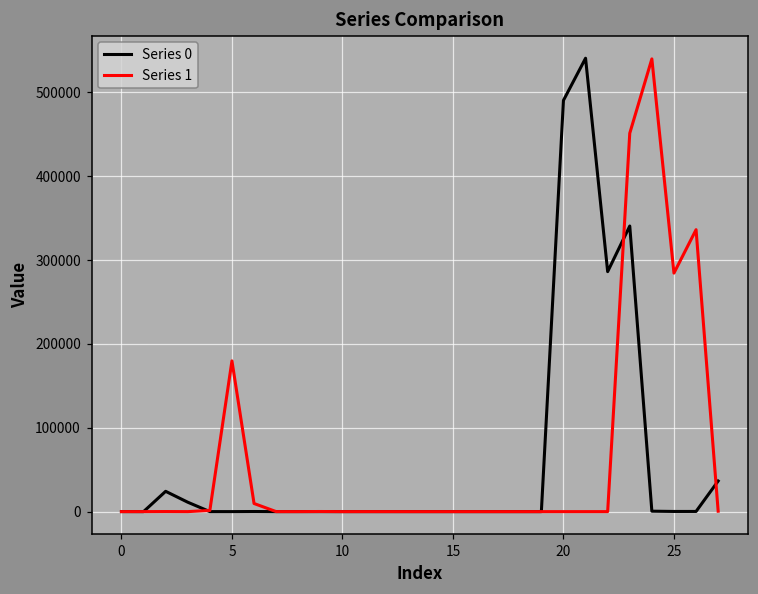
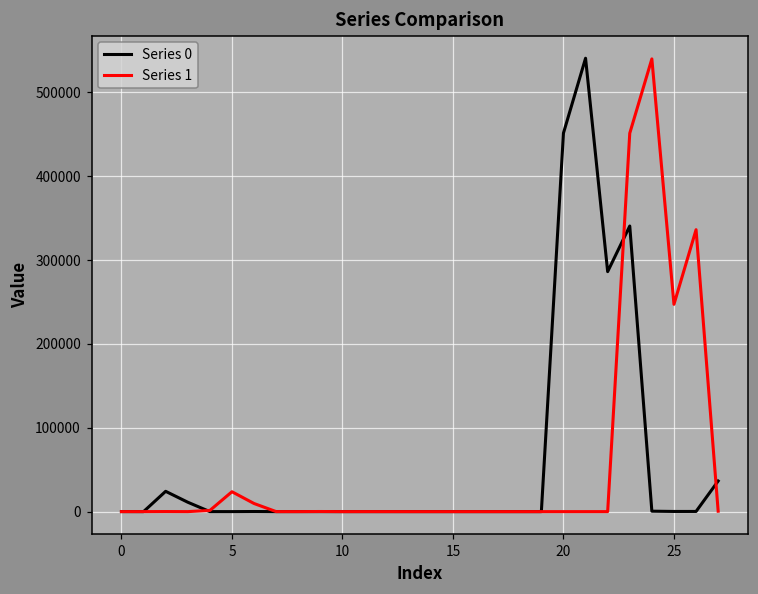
  {
    "Series 0": {
      "5": 0,
-     "20": 490000,
+     "20": 450000,
      "25": 0
    },
    "Series 1": {
-     "5": 180000,
+     "5": 20000,
      "20": 0,
-     "25": 280000
+     "25": 250000
    }
  }
